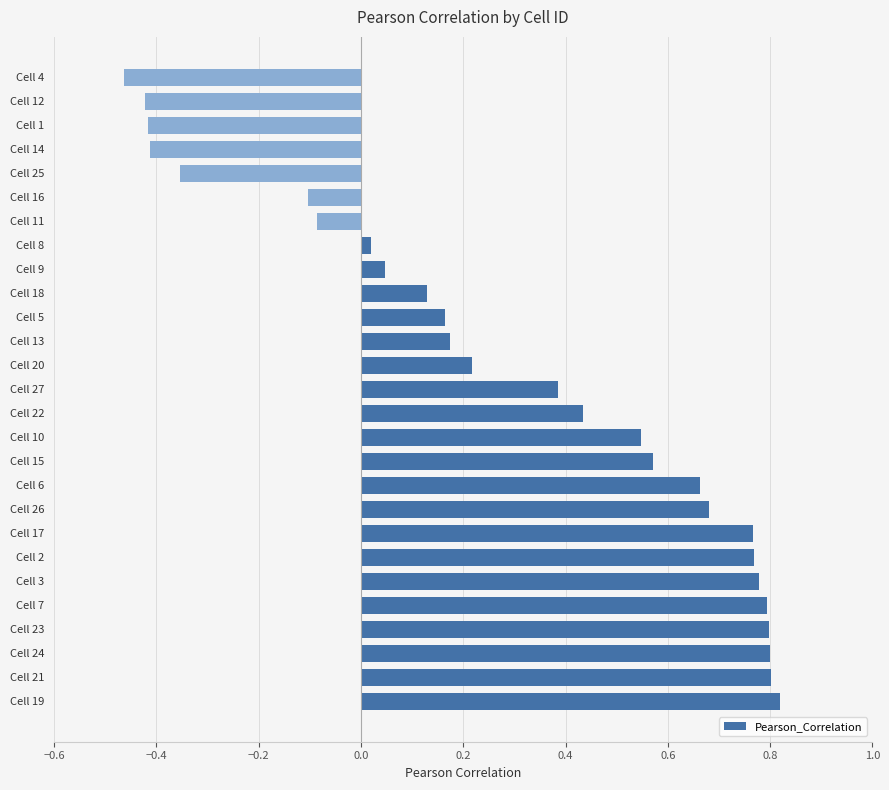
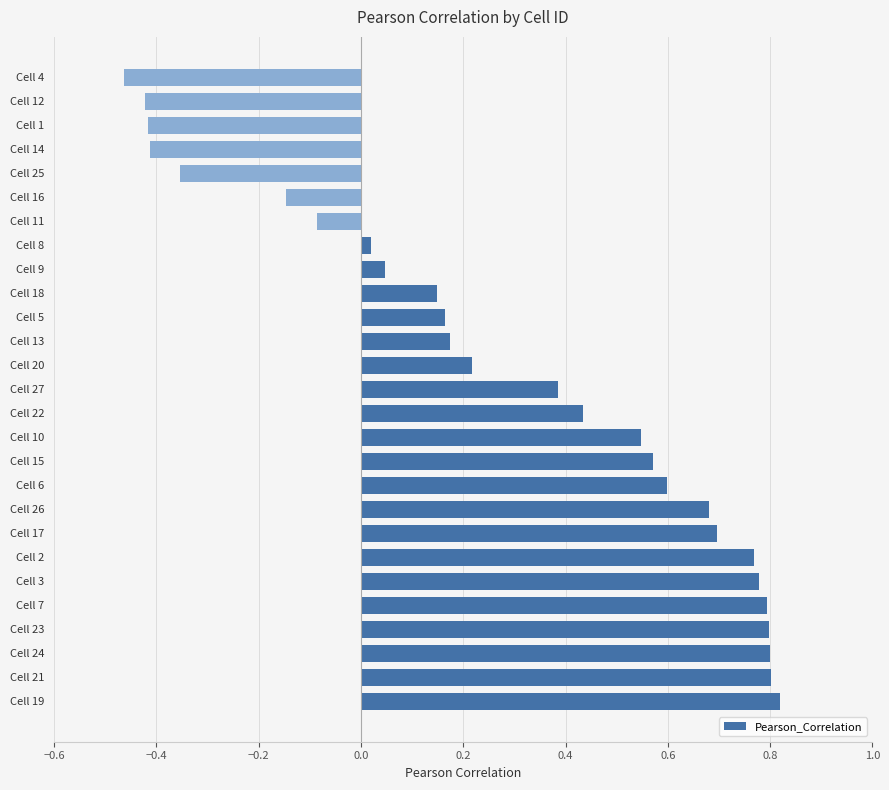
  {
    "Cell 4": -0.46,
    "Cell 12": -0.42,
    "Cell 1": -0.42,
    "Cell 14": -0.41,
    "Cell 25": -0.35,
-   "Cell 16": -0.10,
+   "Cell 16": -0.15,
    "Cell 11": -0.09,
    "Cell 8": 0.02,
    "Cell 9": 0.05,
-   "Cell 18": 0.13,
+   "Cell 18": 0.15,
    "Cell 5": 0.16,
    "Cell 13": 0.17,
    "Cell 20": 0.22,
    "Cell 27": 0.39,
    "Cell 22": 0.43,
    "Cell 10": 0.55,
    "Cell 15": 0.57,
-   "Cell 6": 0.66,
+   "Cell 6": 0.60,
    "Cell 26": 0.68,
-   "Cell 17": 0.77,
+   "Cell 17": 0.70,
    "Cell 2": 0.77,
    "Cell 3": 0.78,
    "Cell 7": 0.79,
    "Cell 23": 0.80,
    "Cell 24": 0.80,
    "Cell 21": 0.80,
    "Cell 19": 0.82
  }
